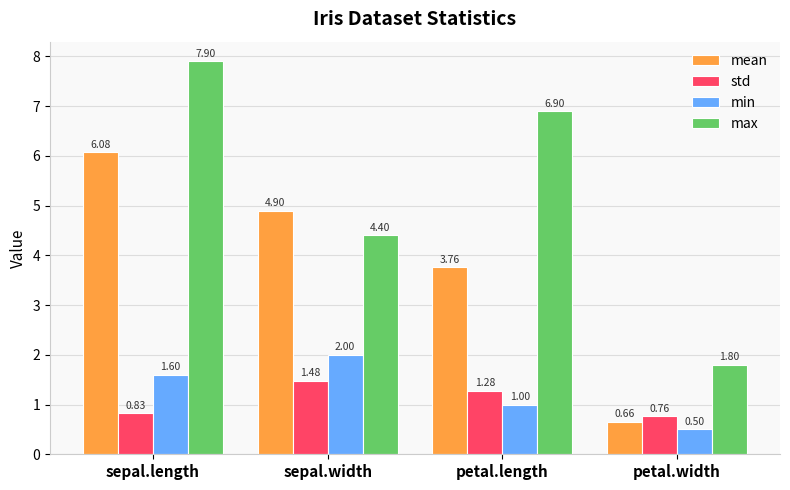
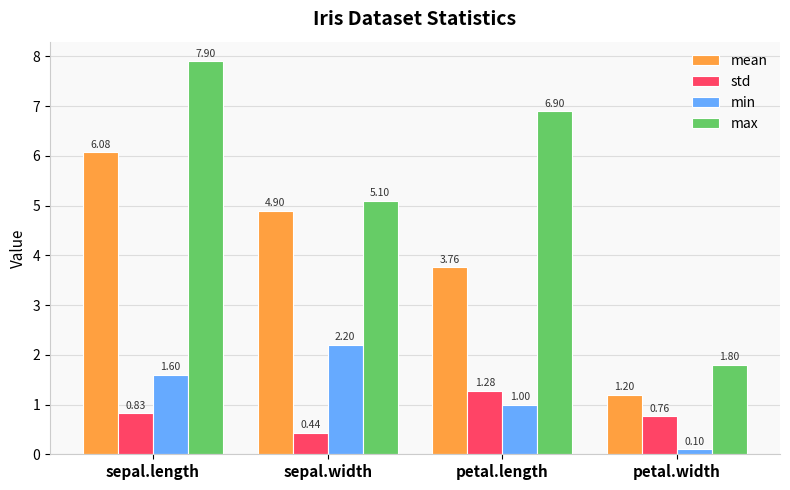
  {
    "mean": {
      "sepal.length": 6.08,
      "sepal.width": 4.90,
      "petal.length": 3.76,
-     "petal.width": 0.66
+     "petal.width": 1.20
    },
    "std": {
      "sepal.length": 0.83,
-     "sepal.width": 1.48,
+     "sepal.width": 0.44,
      "petal.length": 1.28,
      "petal.width": 0.76
    },
    "min": {
      "sepal.length": 1.60,
-     "sepal.width": 2.00,
+     "sepal.width": 2.20,
      "petal.length": 1.00,
-     "petal.width": 0.50
+     "petal.width": 0.10
    },
    "max": {
      "sepal.length": 7.90,
-     "sepal.width": 4.40,
+     "sepal.width": 5.10,
      "petal.length": 6.90,
      "petal.width": 1.80
    }
  }
